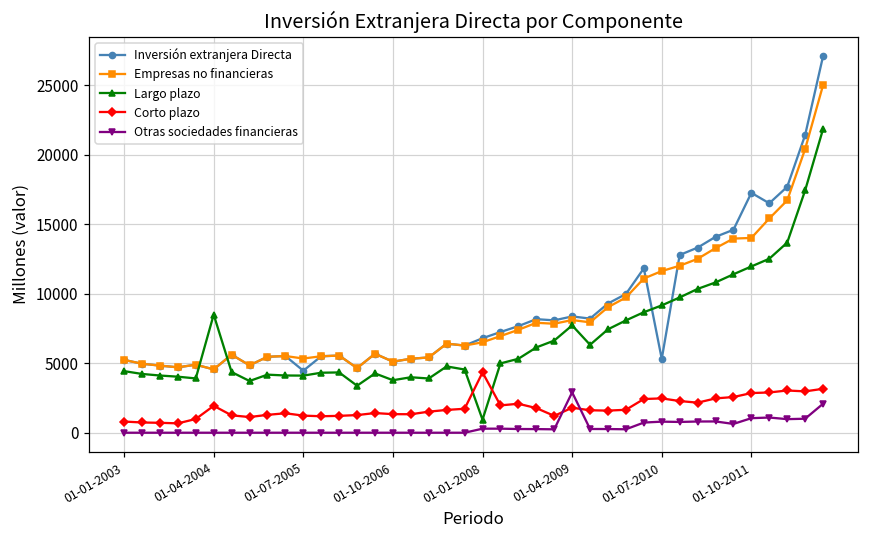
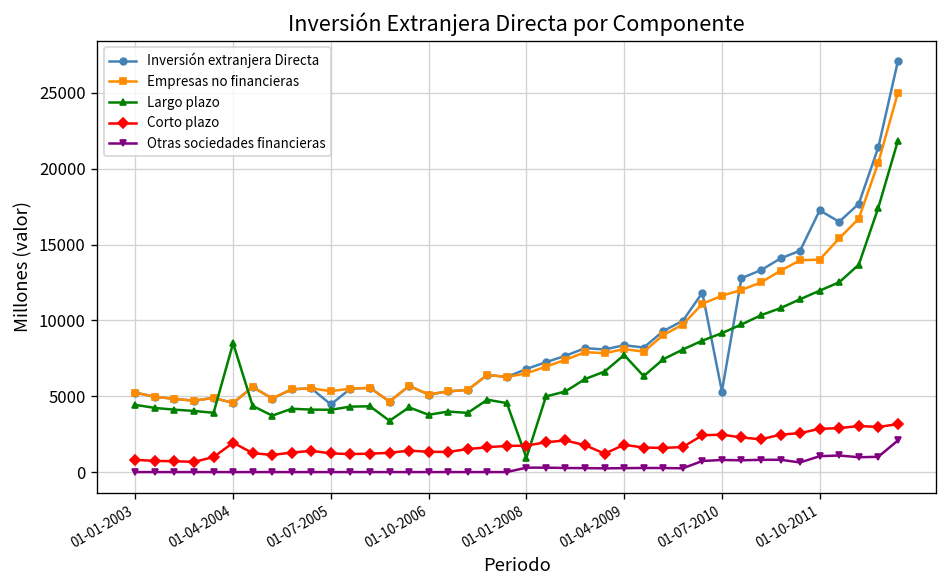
  {
    "Inversión extranjera Directa": {
      "01-07-2005": 4500,
      "01-01-2008": 6800,
      "01-04-2009": 8400,
      "01-07-2010": 5300,
      "01-10-2011": 17300
    },
    "Empresas no financieras": {
      "01-07-2005": 5300,
      "01-01-2008": 6500,
      "01-04-2009": 8100,
      "01-07-2010": 11600,
      "01-10-2011": 14000
    },
    "Largo plazo": {
      "01-01-2003": 4400,
      "01-04-2004": 8500,
      "01-07-2005": 4100,
      "01-10-2006": 3800,
      "01-01-2008": 900,
      "01-04-2009": 7700,
      "01-07-2010": 9200,
      "01-10-2011": 12000
    },
    "Corto plazo": {
      "01-01-2003": 800,
      "01-04-2004": 1900,
      "01-07-2005": 1200,
      "01-10-2006": 1300,
-     "01-01-2008": 4300,
+     "01-01-2008": 1700,
      "01-04-2009": 1800,
      "01-07-2010": 2500,
      "01-10-2011": 2900
    },
    "Otras sociedades financieras": {
      "01-01-2003": 0,
      "01-04-2004": 0,
      "01-07-2005": 0,
      "01-10-2006": 0,
      "01-01-2008": 300,
-     "01-04-2009": 2900,
+     "01-04-2009": 300,
      "01-07-2010": 800,
      "01-10-2011": 1000
    }
  }
